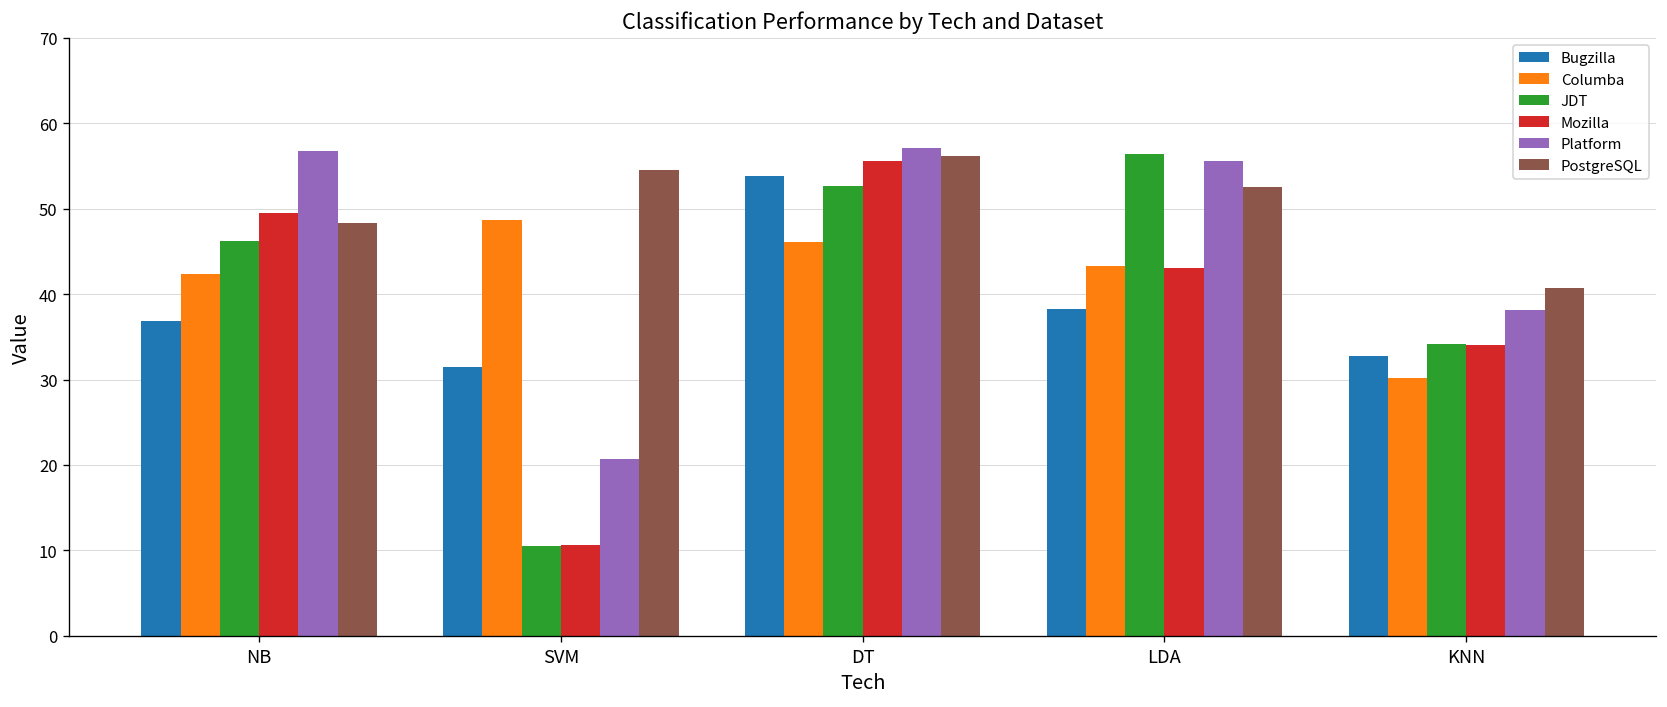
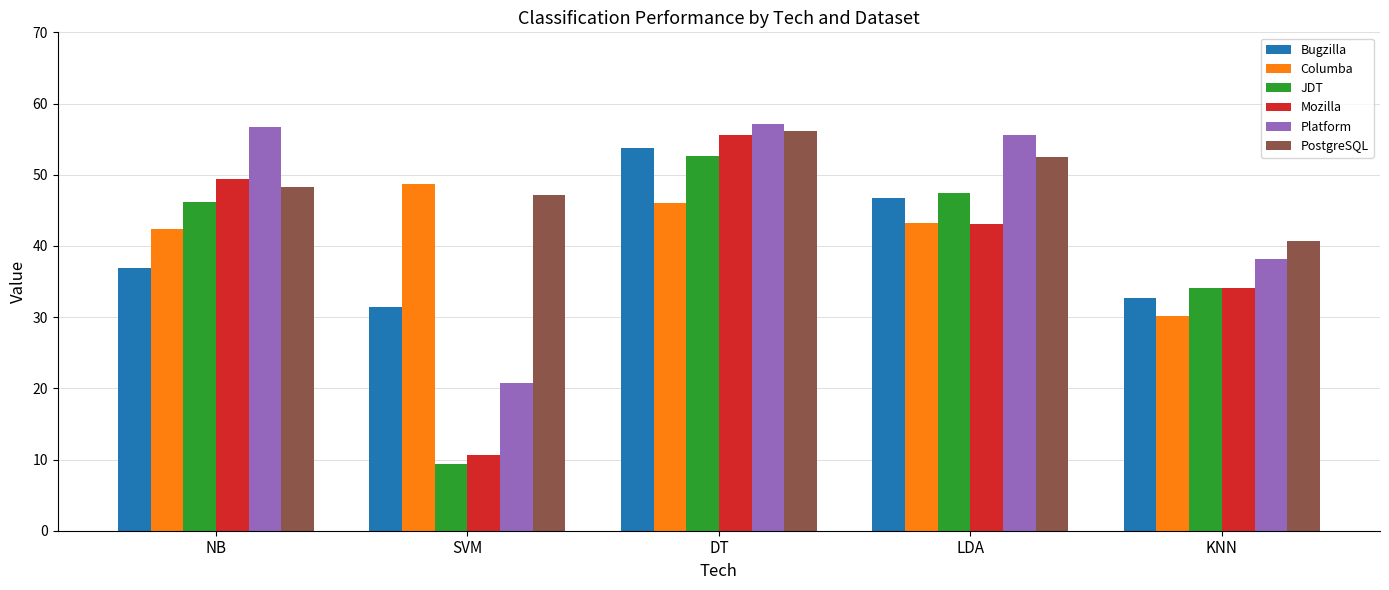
  {
    "Bugzilla": {
      "NB": 37,
      "SVM": 31,
      "DT": 54,
-     "LDA": 38,
+     "LDA": 47,
      "KNN": 33
    },
    "Columba": {
      "NB": 42,
      "SVM": 49,
      "DT": 46,
      "LDA": 43,
      "KNN": 30
    },
    "JDT": {
      "NB": 46,
-     "SVM": 11,
+     "SVM": 9,
      "DT": 53,
-     "LDA": 56,
+     "LDA": 47,
      "KNN": 34
    },
    "Mozilla": {
      "NB": 49,
      "SVM": 11,
      "DT": 56,
      "LDA": 43,
      "KNN": 34
    },
    "Platform": {
      "NB": 57,
      "SVM": 21,
      "DT": 57,
      "LDA": 56,
      "KNN": 38
    },
    "PostgreSQL": {
      "NB": 48,
-     "SVM": 55,
+     "SVM": 47,
      "DT": 56,
      "LDA": 53,
      "KNN": 41
    }
  }
